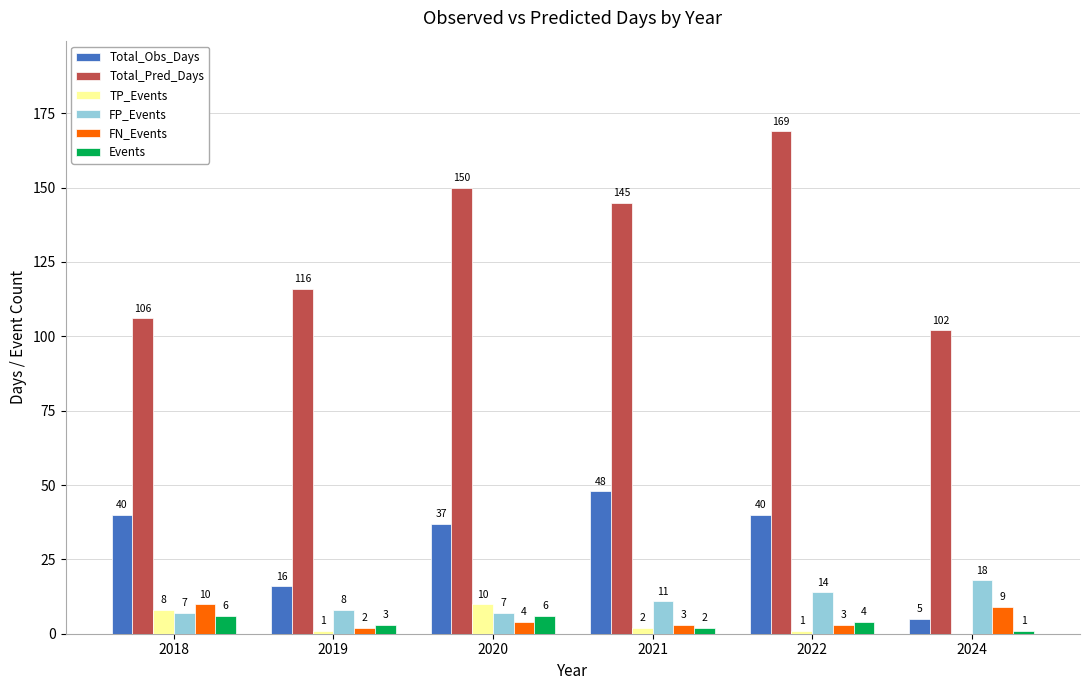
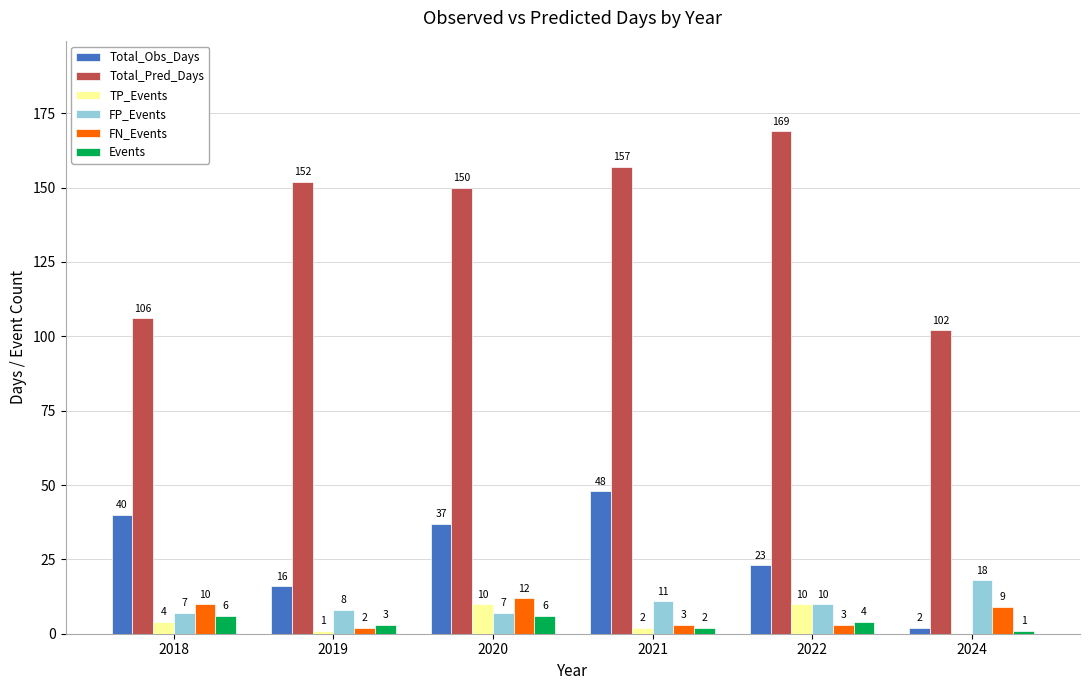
  {
    "Total_Obs_Days": {
      "2018": 40,
      "2019": 16,
      "2020": 37,
      "2021": 48,
-     "2022": 40,
-     "2024": 5
+     "2022": 23,
+     "2024": 2
    },
    "Total_Pred_Days": {
      "2018": 106,
-     "2019": 116,
+     "2019": 152,
      "2020": 150,
-     "2021": 145,
+     "2021": 157,
      "2022": 169,
      "2024": 102
    },
    "TP_Events": {
-     "2018": 8,
+     "2018": 4,
      "2019": 1,
      "2020": 10,
      "2021": 2,
-     "2022": 1
+     "2022": 10
    },
    "FP_Events": {
      "2018": 7,
      "2019": 8,
      "2020": 7,
      "2021": 11,
-     "2022": 14,
+     "2022": 10,
      "2024": 18
    },
    "FN_Events": {
      "2018": 10,
      "2019": 2,
-     "2020": 4,
+     "2020": 12,
      "2021": 3,
      "2022": 3,
      "2024": 9
    },
    "Events": {
      "2018": 6,
      "2019": 3,
      "2020": 6,
      "2021": 2,
      "2022": 4,
      "2024": 1
    }
  }
